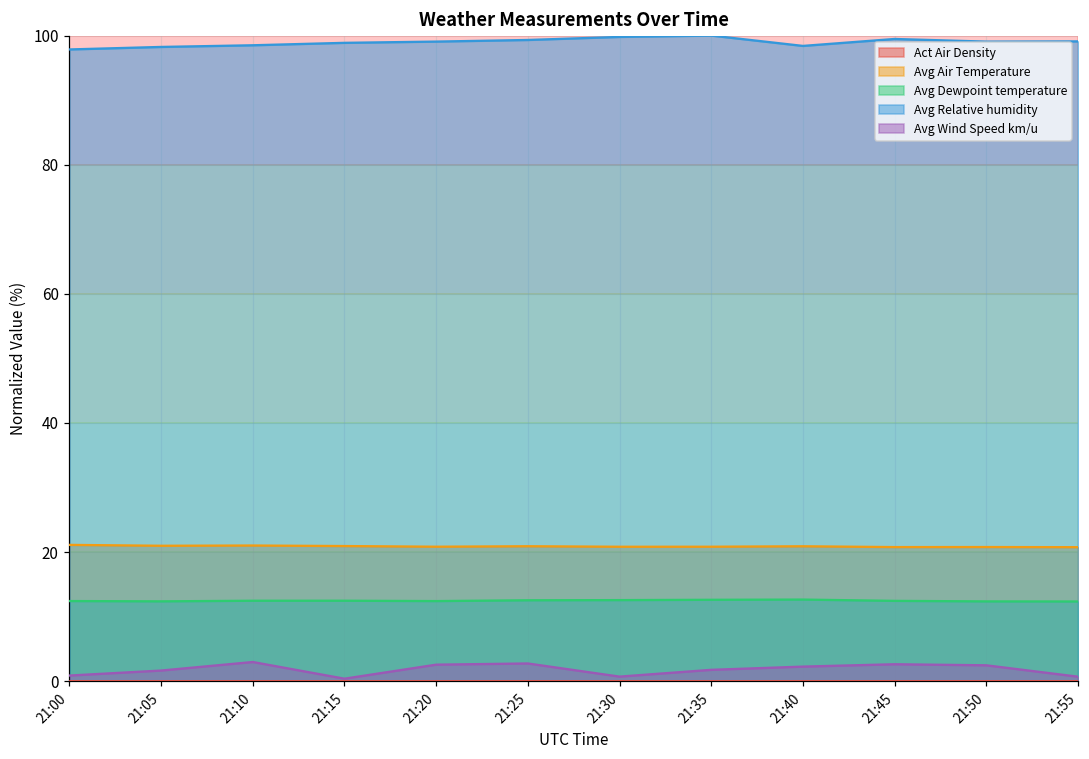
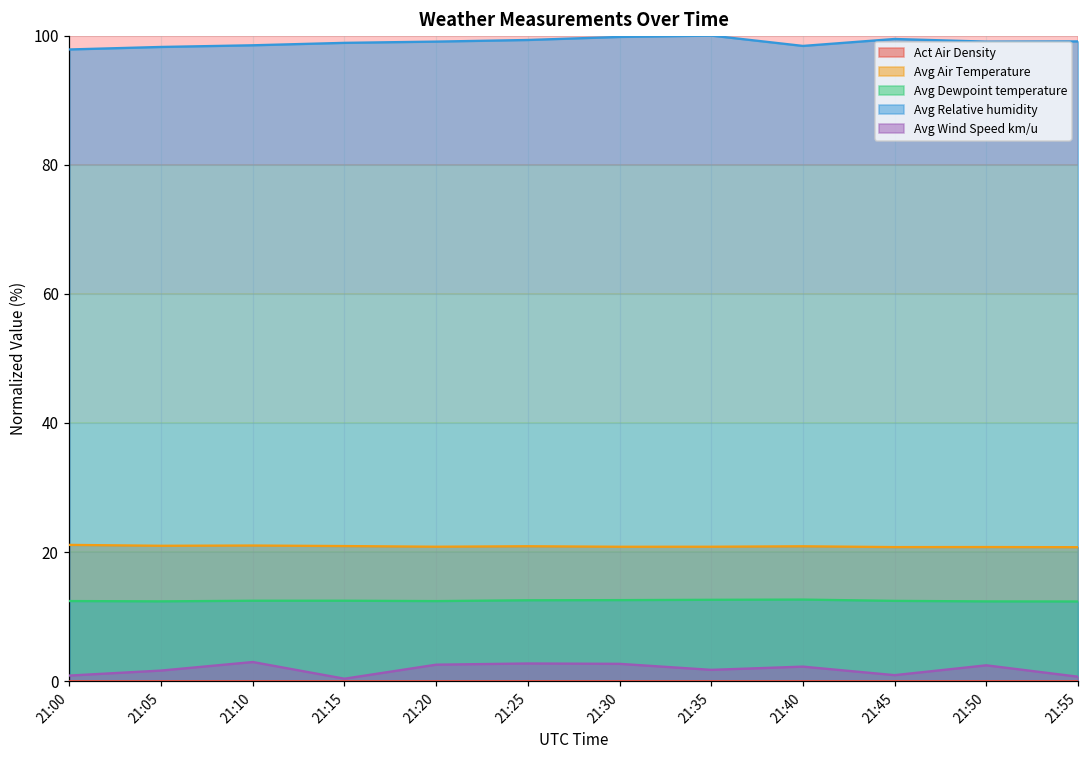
  {
    "Act Air Density": {
      "21:00": 0,
      "21:05": 0,
      "21:10": 0,
      "21:20": 0,
      "21:25": 0,
      "21:30": 0,
      "21:35": 0,
      "21:40": 0,
      "21:45": 0,
      "21:50": 0,
      "21:55": 0
    },
    "Avg Air Temperature": {
      "21:00": 21,
      "21:05": 21,
      "21:10": 21,
      "21:15": 21,
      "21:20": 21,
      "21:25": 21,
      "21:30": 21,
      "21:35": 21,
      "21:40": 21,
      "21:45": 21,
      "21:50": 21,
      "21:55": 21
    },
    "Avg Dewpoint temperature": {
      "21:00": 12,
      "21:05": 12,
      "21:10": 12,
      "21:15": 12,
      "21:20": 12,
      "21:25": 13,
      "21:30": 13,
      "21:35": 13,
      "21:40": 13,
      "21:45": 12,
      "21:50": 12,
      "21:55": 12
    },
    "Avg Relative humidity": {
      "21:00": 98,
      "21:05": 98,
      "21:10": 98,
      "21:15": 99,
      "21:20": 99,
      "21:25": 99,
      "21:30": 100,
      "21:35": 100,
      "21:40": 98,
      "21:45": 99,
      "21:50": 99,
      "21:55": 99
    },
    "Avg Wind Speed km/u": {
      "21:00": 1,
      "21:05": 2,
      "21:10": 3,
      "21:20": 3,
      "21:25": 3,
-     "21:30": 1,
+     "21:30": 3,
      "21:35": 2,
      "21:40": 2,
-     "21:45": 3,
+     "21:45": 1,
      "21:50": 2,
      "21:55": 1
    }
  }
